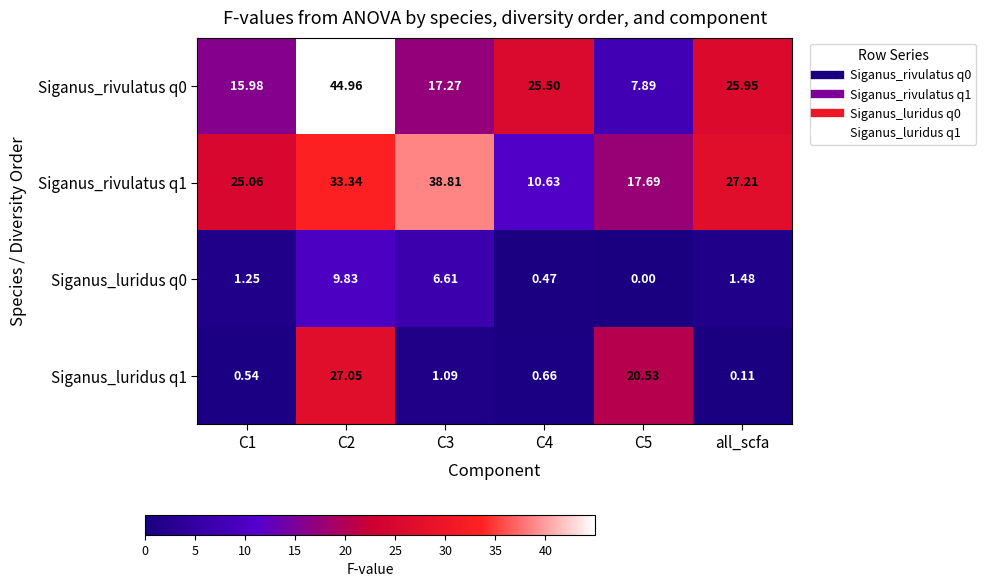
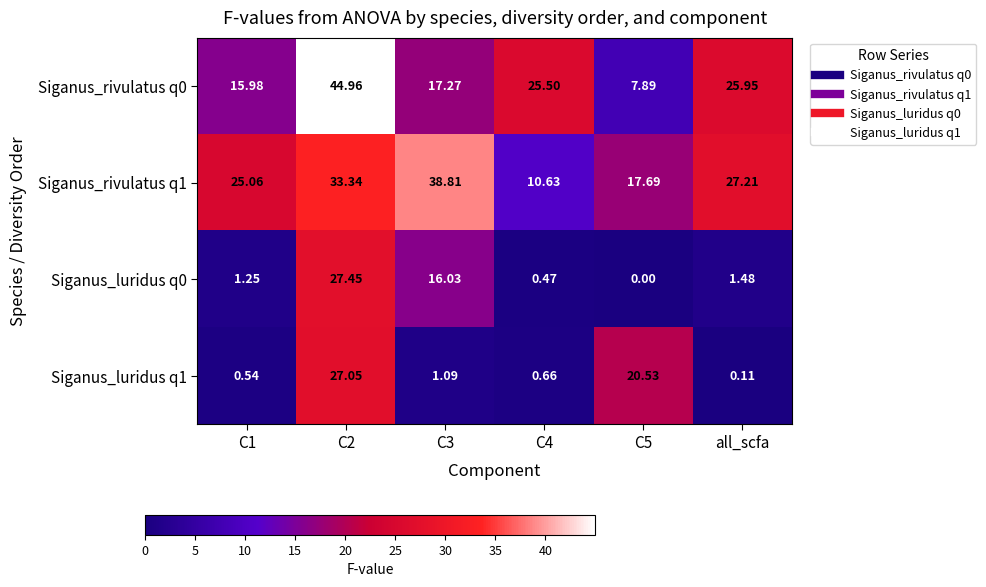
  {
    "Siganus_rivulatus q0": {
      "C1": 15.98,
      "C2": 44.96,
      "C3": 17.27,
      "C4": 25.50,
      "C5": 7.89,
      "all_scfa": 25.95
    },
    "Siganus_rivulatus q1": {
      "C1": 25.06,
      "C2": 33.34,
      "C3": 38.81,
      "C4": 10.63,
      "C5": 17.69,
      "all_scfa": 27.21
    },
    "Siganus_luridus q0": {
      "C1": 1.25,
-     "C2": 9.83,
-     "C3": 6.61,
+     "C2": 27.45,
+     "C3": 16.03,
      "C4": 0.47,
      "C5": 0.00,
      "all_scfa": 1.48
    },
    "Siganus_luridus q1": {
      "C1": 0.54,
      "C2": 27.05,
      "C3": 1.09,
      "C4": 0.66,
      "C5": 20.53,
      "all_scfa": 0.11
    }
  }
